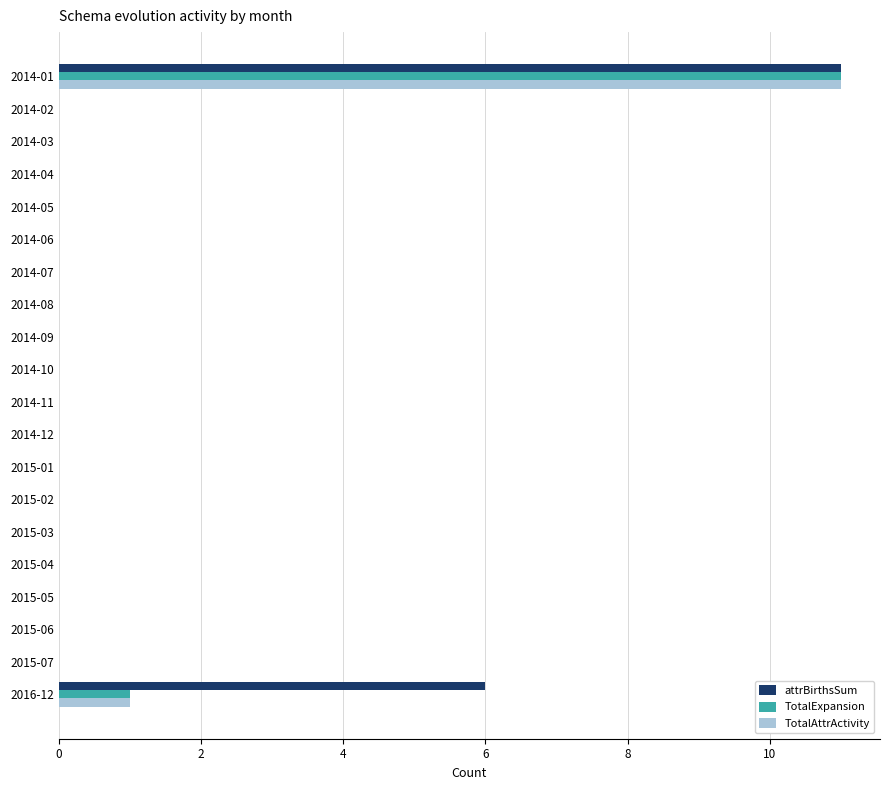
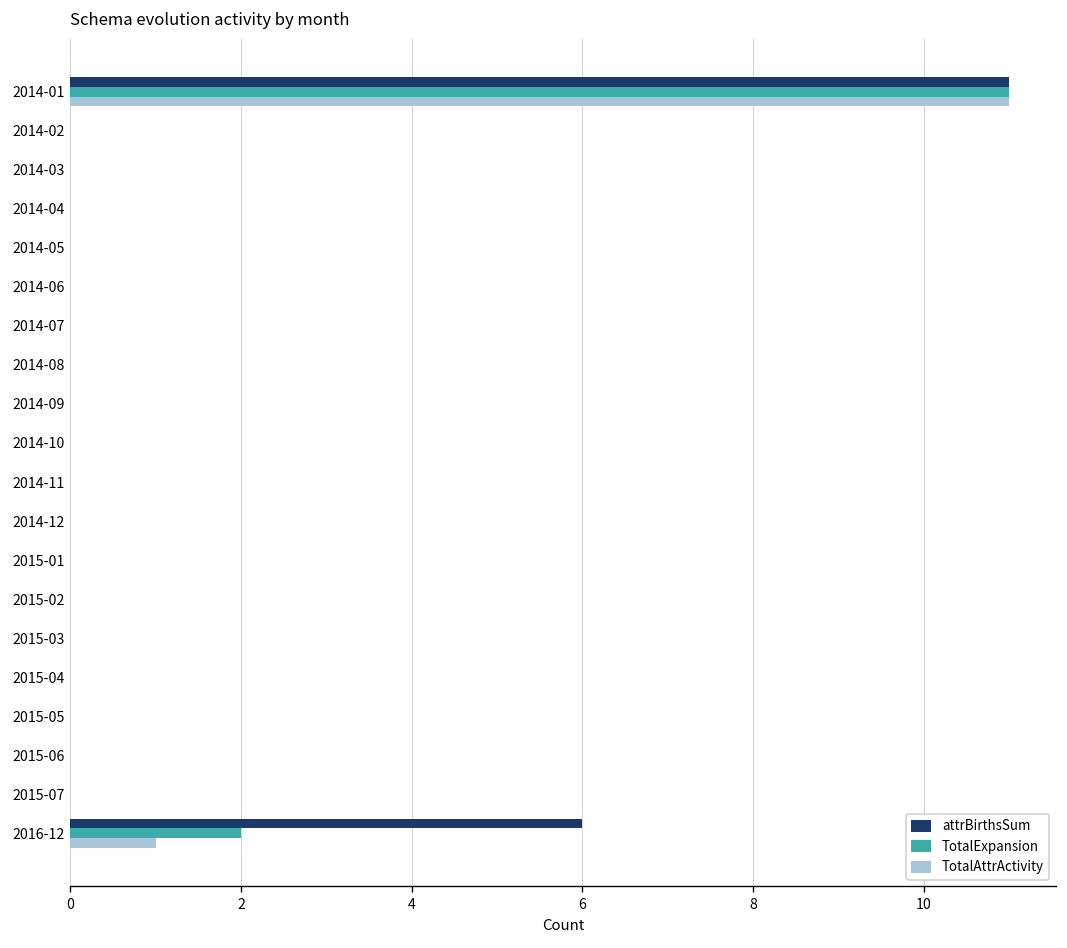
  {
    "attrBirthsSum": {
      "2014-01": 11,
      "2014-02": 0,
      "2014-03": 0,
      "2014-04": 0,
      "2014-05": 0,
      "2014-06": 0,
      "2014-07": 0,
      "2014-08": 0,
      "2014-09": 0,
      "2014-10": 0,
      "2014-11": 0,
      "2014-12": 0,
      "2015-01": 0,
      "2015-02": 0,
      "2015-03": 0,
      "2015-04": 0,
      "2015-05": 0,
      "2015-06": 0,
      "2015-07": 0,
      "2016-12": 6
    },
    "TotalExpansion": {
      "2014-01": 11,
      "2014-02": 0,
      "2014-03": 0,
      "2014-04": 0,
      "2014-05": 0,
      "2014-06": 0,
      "2014-07": 0,
      "2014-08": 0,
      "2014-09": 0,
      "2014-10": 0,
      "2014-11": 0,
      "2014-12": 0,
      "2015-01": 0,
      "2015-02": 0,
      "2015-03": 0,
      "2015-04": 0,
      "2015-05": 0,
      "2015-06": 0,
      "2015-07": 0,
-     "2016-12": 1
+     "2016-12": 2
    },
    "TotalAttrActivity": {
      "2014-01": 11,
      "2014-02": 0,
      "2014-03": 0,
      "2014-04": 0,
      "2014-05": 0,
      "2014-06": 0,
      "2014-07": 0,
      "2014-08": 0,
      "2014-09": 0,
      "2014-10": 0,
      "2014-11": 0,
      "2014-12": 0,
      "2015-01": 0,
      "2015-02": 0,
      "2015-03": 0,
      "2015-04": 0,
      "2015-05": 0,
      "2015-06": 0,
      "2015-07": 0,
      "2016-12": 1
    }
  }
